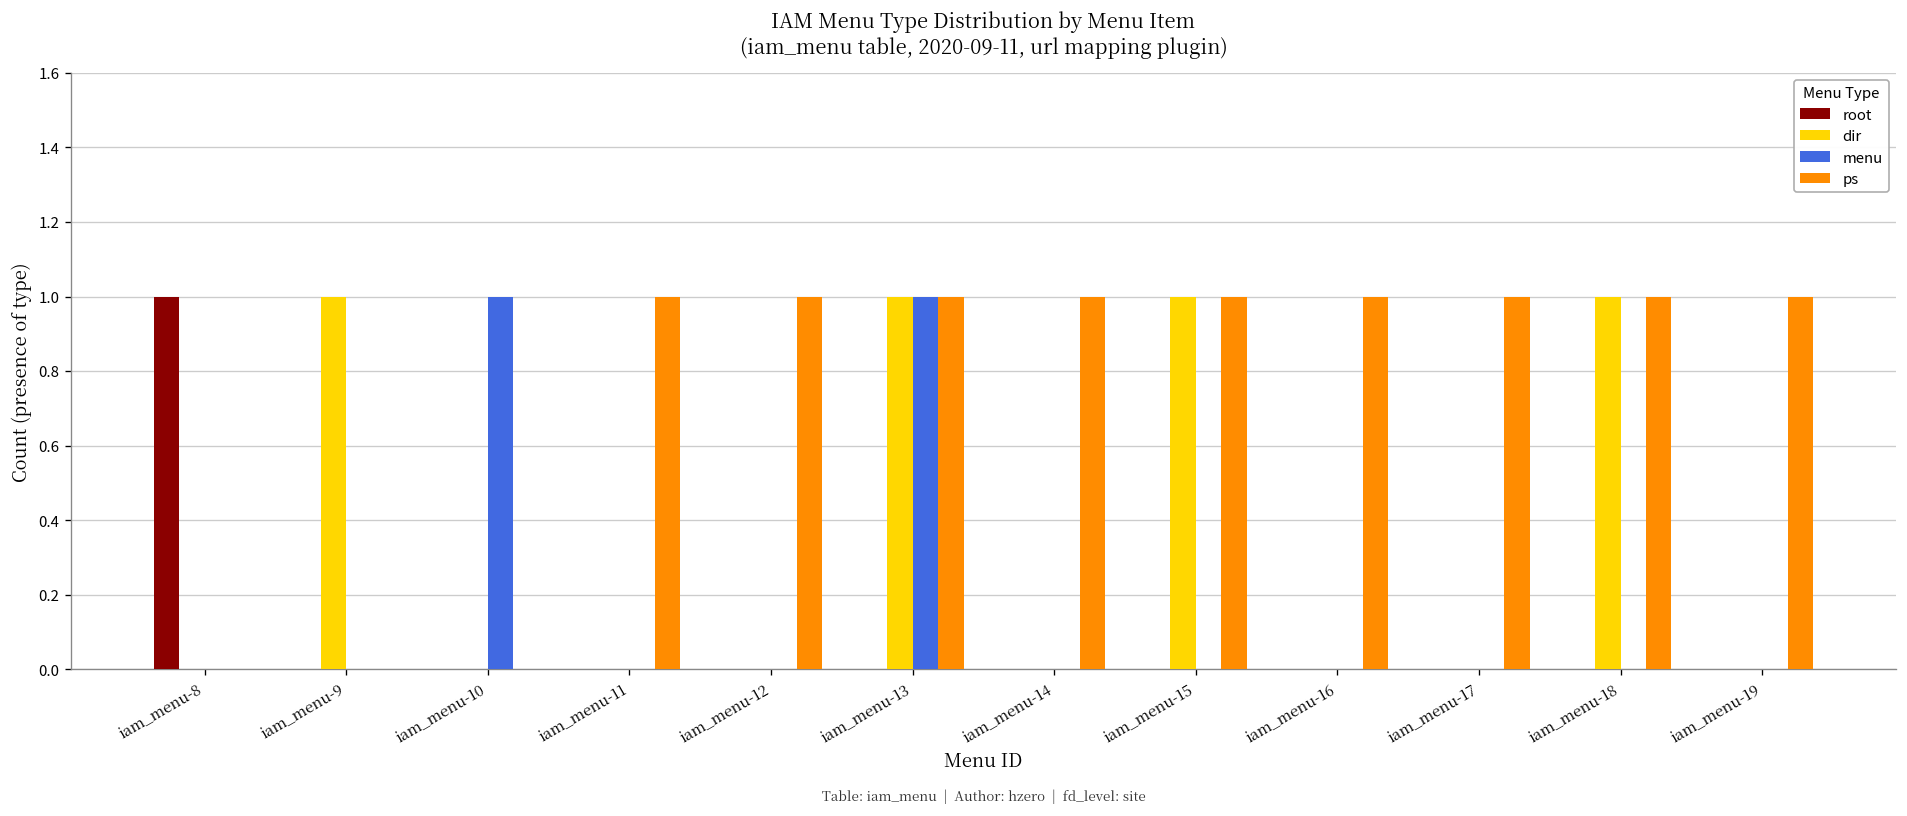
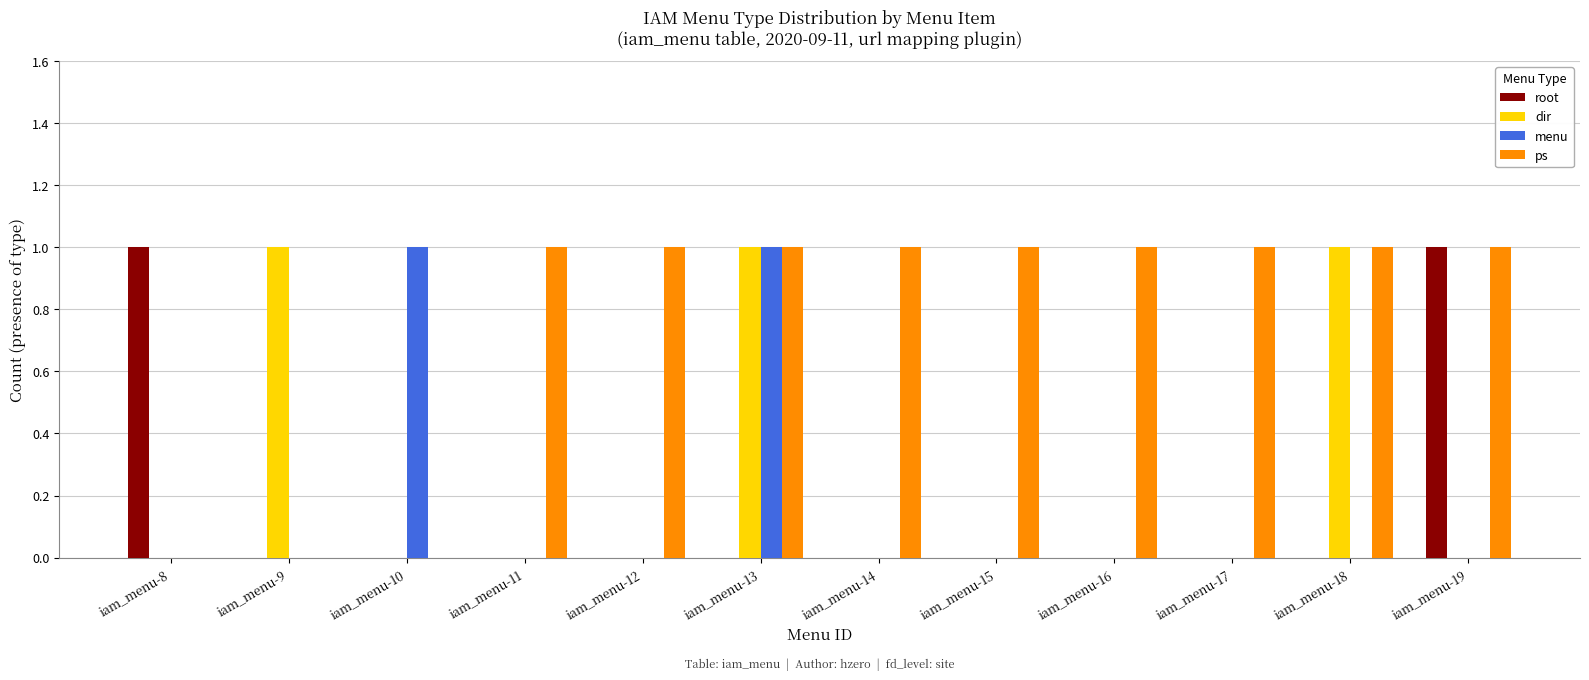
  {
    "root": {
      "iam_menu-8": 1,
      "iam_menu-9": 0,
      "iam_menu-10": 0,
      "iam_menu-11": 0,
      "iam_menu-12": 0,
      "iam_menu-13": 0,
      "iam_menu-14": 0,
      "iam_menu-15": 0,
      "iam_menu-16": 0,
      "iam_menu-17": 0,
      "iam_menu-18": 0,
-     "iam_menu-19": 0
+     "iam_menu-19": 1
    },
    "dir": {
      "iam_menu-8": 0,
      "iam_menu-9": 1,
      "iam_menu-10": 0,
      "iam_menu-11": 0,
      "iam_menu-12": 0,
      "iam_menu-13": 1,
      "iam_menu-14": 0,
-     "iam_menu-15": 1,
+     "iam_menu-15": 0,
      "iam_menu-16": 0,
      "iam_menu-17": 0,
      "iam_menu-18": 1,
      "iam_menu-19": 0
    },
    "menu": {
      "iam_menu-8": 0,
      "iam_menu-9": 0,
      "iam_menu-10": 1,
      "iam_menu-11": 0,
      "iam_menu-12": 0,
      "iam_menu-13": 1,
      "iam_menu-14": 0,
      "iam_menu-15": 0,
      "iam_menu-16": 0,
      "iam_menu-17": 0,
      "iam_menu-18": 0,
      "iam_menu-19": 0
    },
    "ps": {
      "iam_menu-8": 0,
      "iam_menu-9": 0,
      "iam_menu-10": 0,
      "iam_menu-11": 1,
      "iam_menu-12": 1,
      "iam_menu-13": 1,
      "iam_menu-14": 1,
      "iam_menu-15": 1,
      "iam_menu-16": 1,
      "iam_menu-17": 1,
      "iam_menu-18": 1,
      "iam_menu-19": 1
    }
  }
